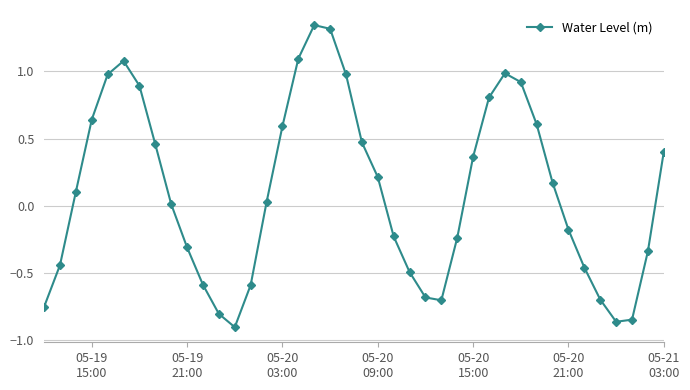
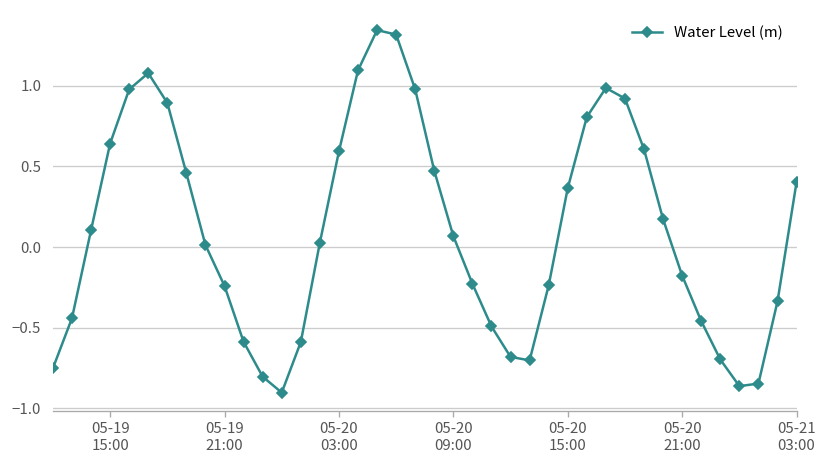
  {
    "05-19 15:00": 0.64,
-   "05-19 21:00": -0.31,
+   "05-19 21:00": -0.24,
    "05-20 03:00": 0.59,
-   "05-20 09:00": 0.21,
+   "05-20 09:00": 0.07,
    "05-20 15:00": 0.37,
    "05-20 21:00": -0.18,
    "05-21 03:00": 0.40
  }
